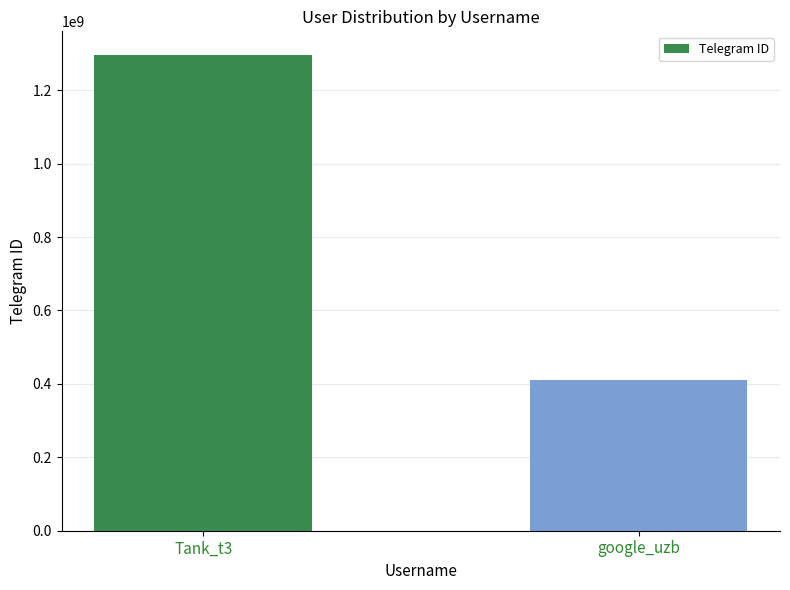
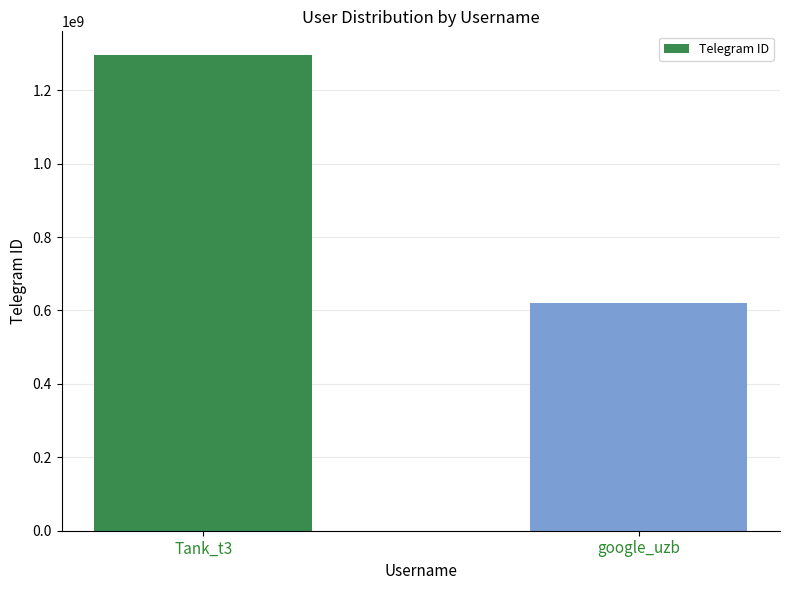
  {
    "Tank_t3": 1300000000,
-   "google_uzb": 410000000
+   "google_uzb": 620000000
  }
